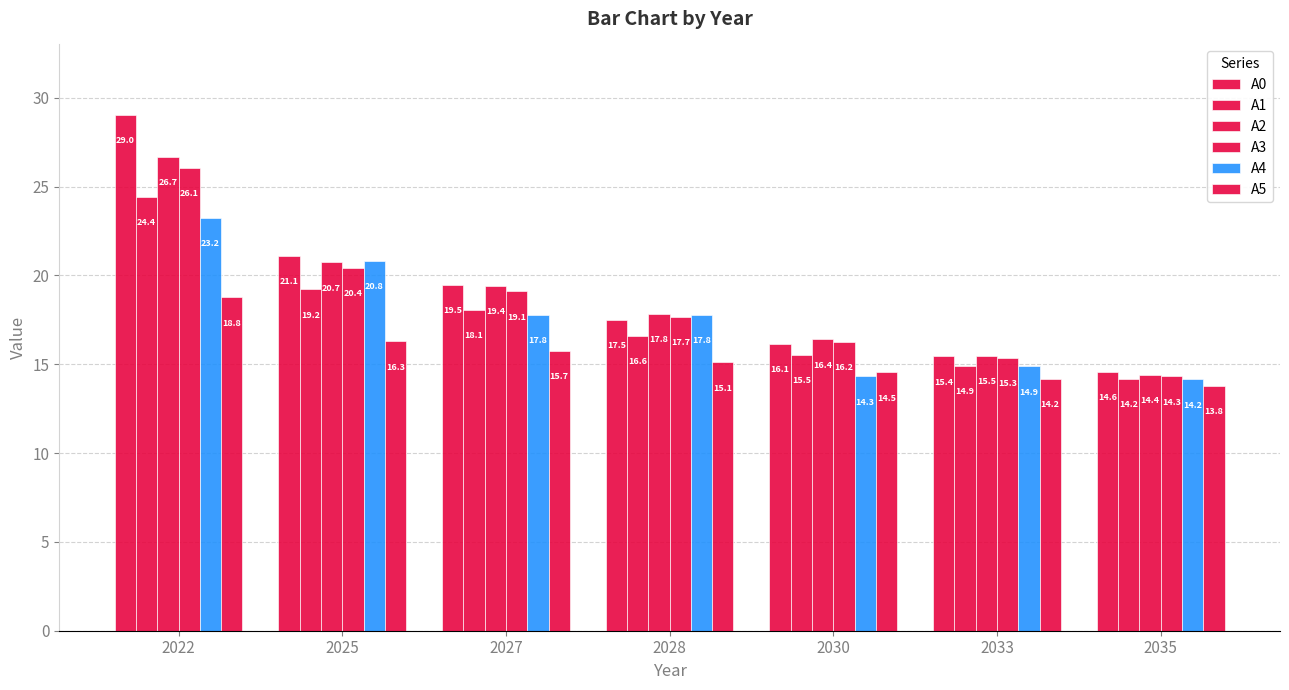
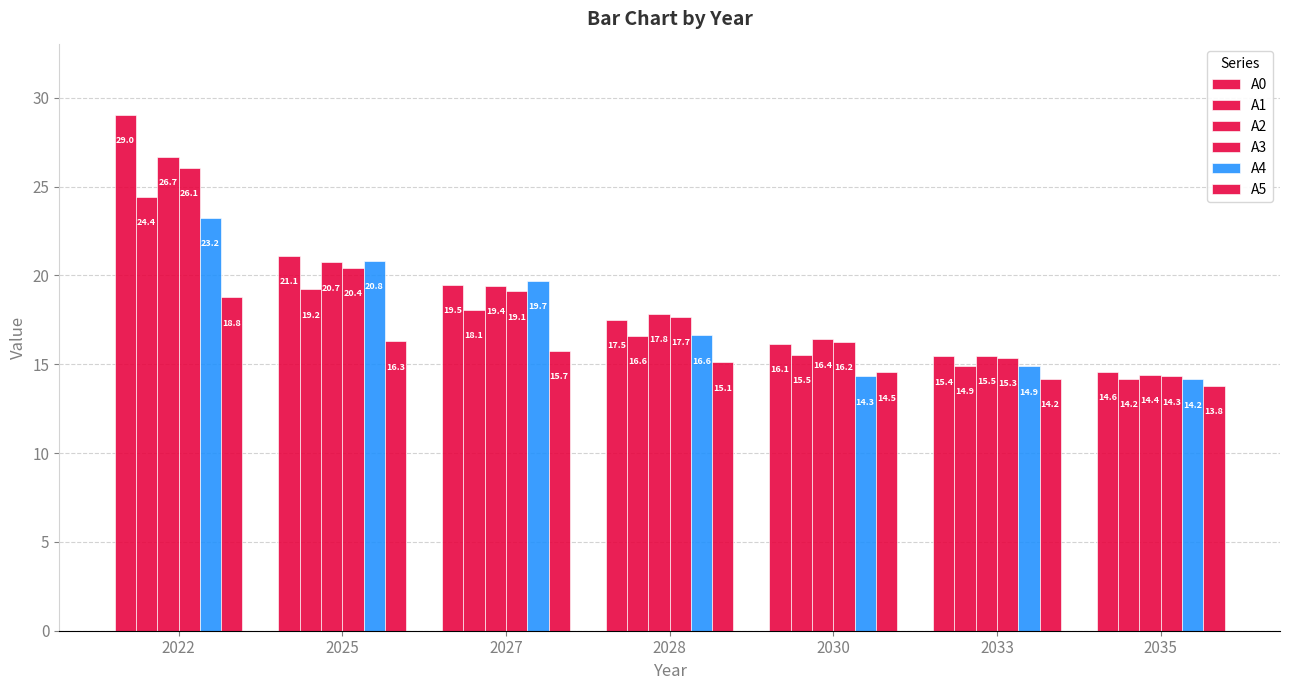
  {
    "A4": {
      "2022": 23.2,
      "2025": 20.8,
-     "2027": 17.8,
-     "2028": 17.8,
+     "2027": 19.7,
+     "2028": 16.6,
      "2030": 14.3,
      "2033": 14.9,
      "2035": 14.2
    }
  }
